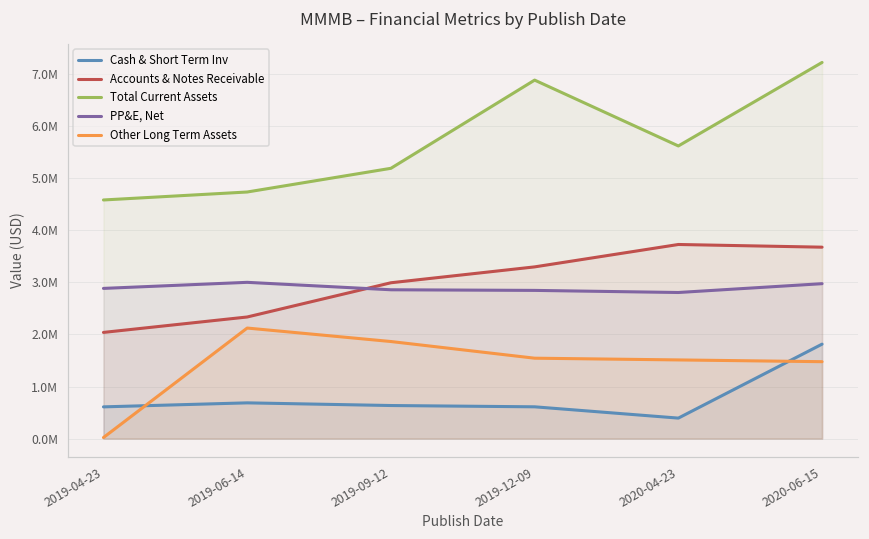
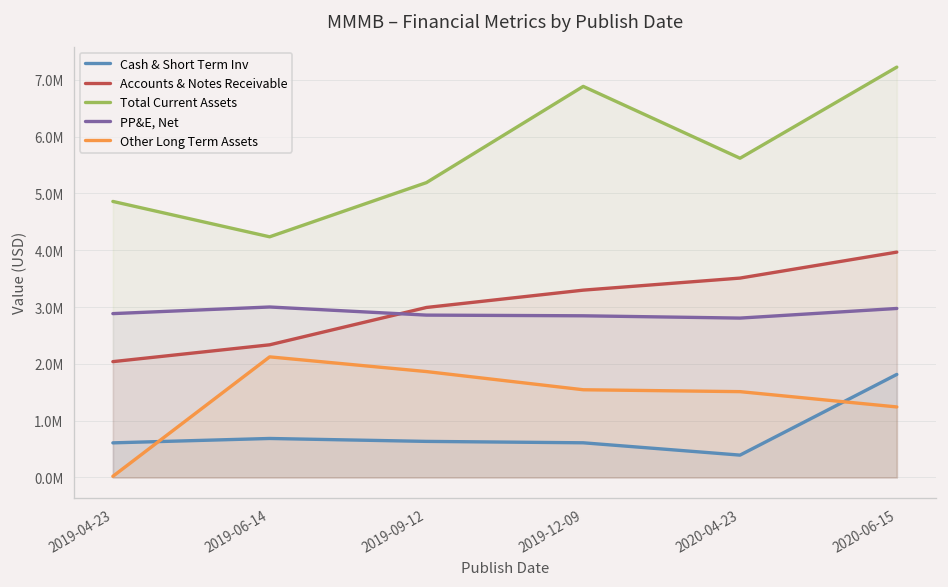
  {
    "Accounts & Notes Receivable": {
      "2019-04-23": 2000000,
      "2019-06-14": 2300000,
      "2019-09-12": 3000000,
      "2019-12-09": 3300000,
-     "2020-04-23": 3700000,
-     "2020-06-15": 3700000
+     "2020-04-23": 3500000,
+     "2020-06-15": 4000000
    },
    "Total Current Assets": {
-     "2019-04-23": 4600000,
-     "2019-06-14": 4700000,
+     "2019-04-23": 4900000,
+     "2019-06-14": 4200000,
      "2019-09-12": 5200000,
      "2019-12-09": 6900000,
      "2020-04-23": 5600000,
      "2020-06-15": 7200000
    },
    "Other Long Term Assets": {
      "2019-04-23": 0,
      "2019-06-14": 2100000,
      "2019-09-12": 1900000,
      "2019-12-09": 1500000,
      "2020-04-23": 1500000,
-     "2020-06-15": 1500000
+     "2020-06-15": 1200000
    }
  }
